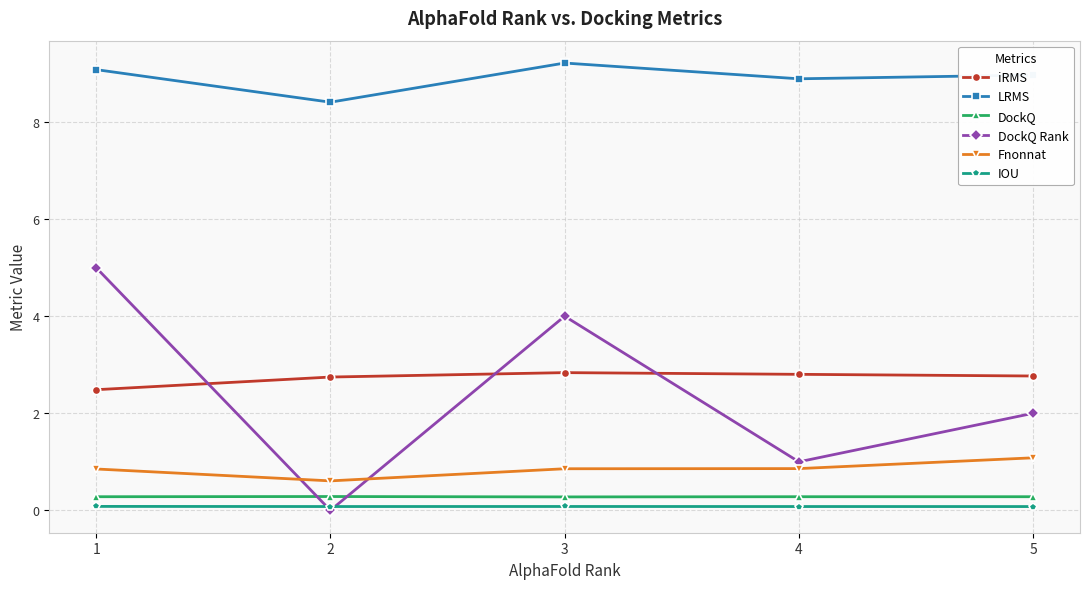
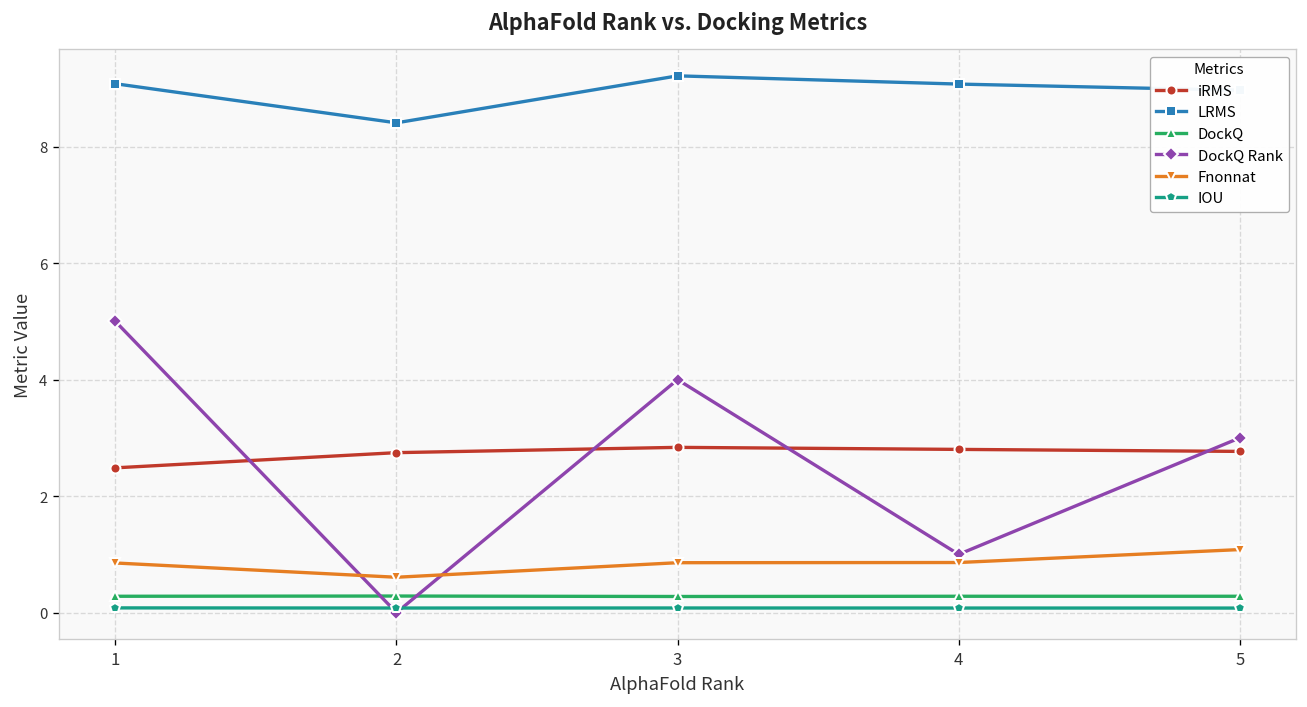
  {
    "iRMS": {
      "1": 2.5,
      "2": 2.7,
      "3": 2.8,
      "4": 2.8,
      "5": 2.8
    },
    "LRMS": {
      "1": 9.1,
      "2": 8.4,
      "3": 9.2,
-     "4": 8.9
+     "4": 9.1
    },
    "DockQ Rank": {
      "1": 5,
      "2": 0,
      "3": 4,
      "4": 1,
-     "5": 2
+     "5": 3
    },
    "Fnonnat": {
      "1": 0.9,
      "2": 0.6,
      "3": 0.9,
      "4": 0.9,
      "5": 1.1
    }
  }
